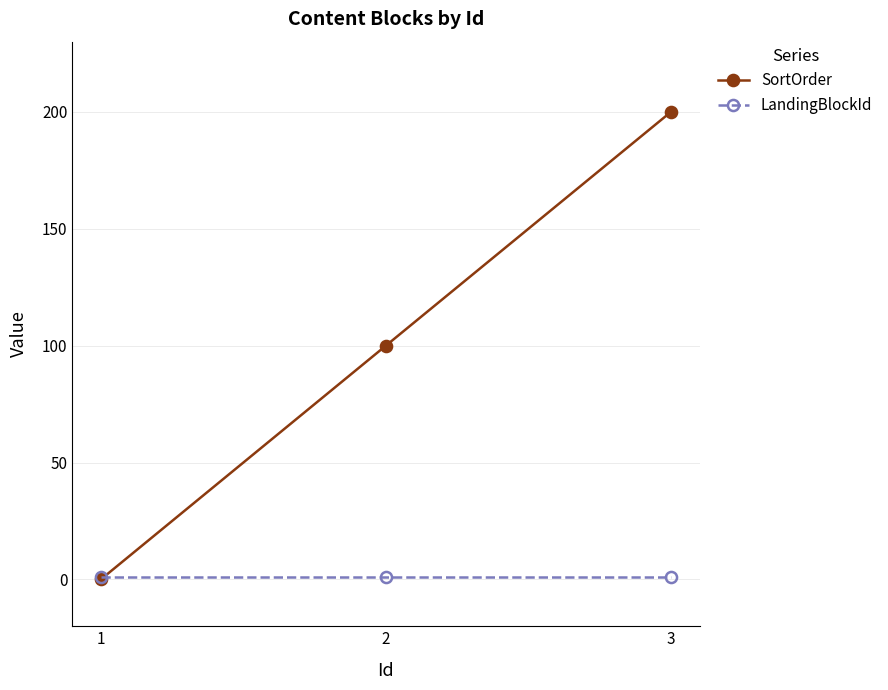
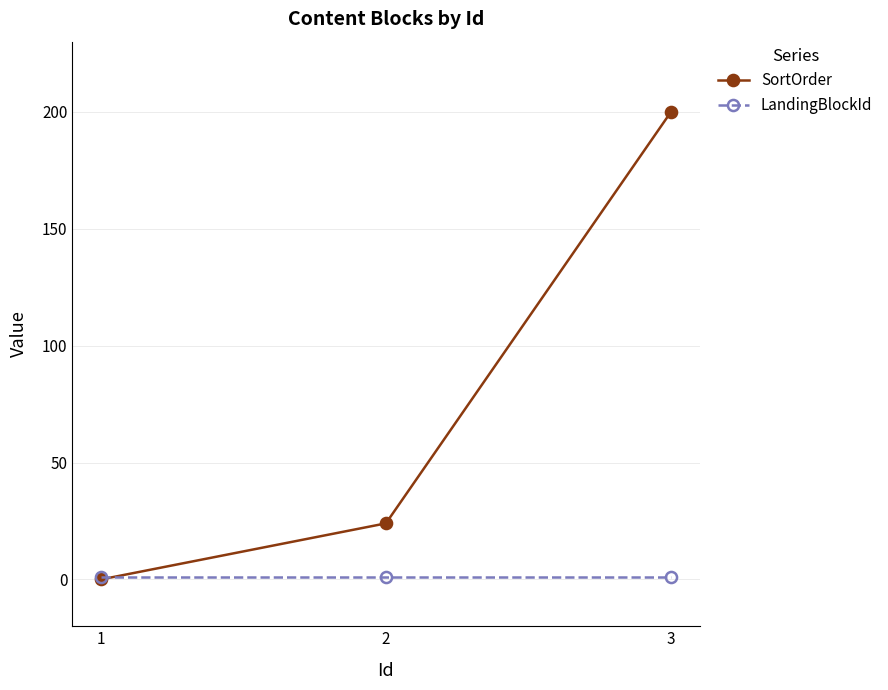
  {
    "SortOrder": {
-     "2": 100,
+     "2": 24,
      "3": 200
    },
    "LandingBlockId": {
      "2": 1,
      "3": 1
    }
  }
